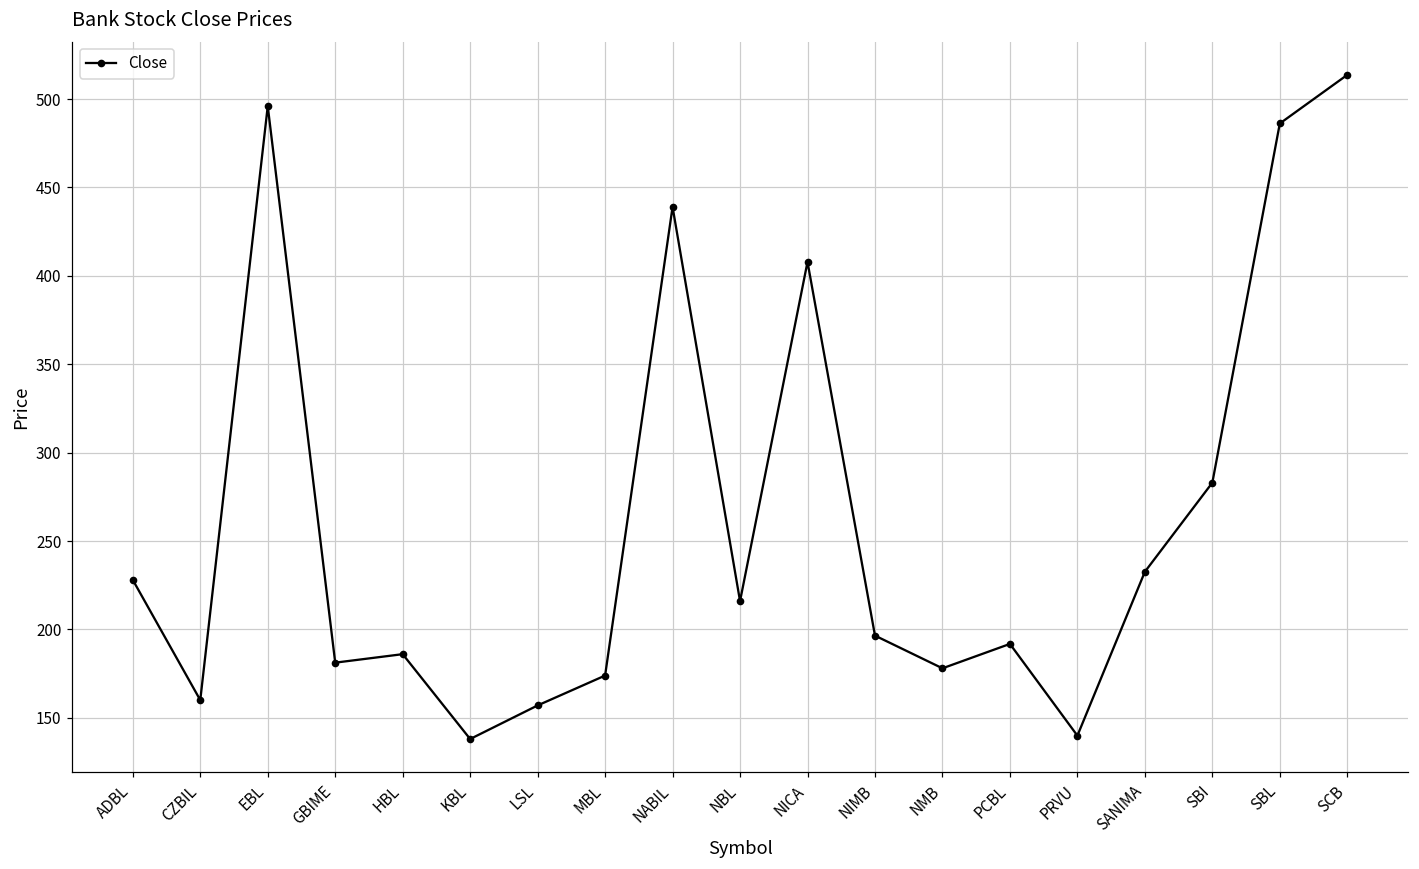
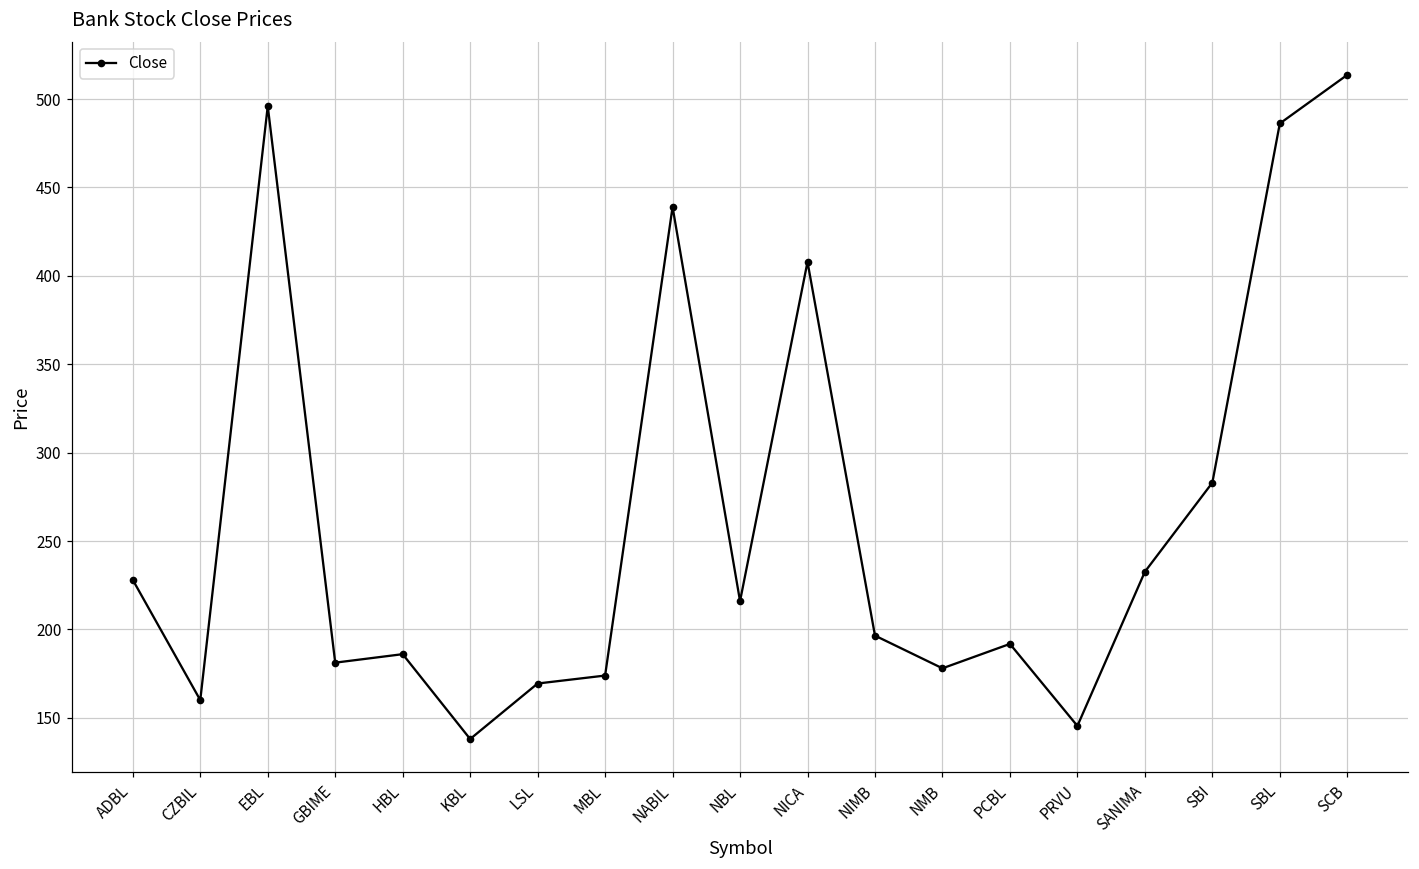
  {
    "ADBL": 228,
    "CZBIL": 160,
    "EBL": 496,
    "GBIME": 181,
    "HBL": 186,
    "KBL": 138,
-   "LSL": 157,
+   "LSL": 169,
    "MBL": 174,
    "NABIL": 439,
    "NBL": 216,
    "NICA": 408,
    "NIMB": 197,
    "NMB": 178,
    "PCBL": 192,
-   "PRVU": 140,
+   "PRVU": 145,
    "SANIMA": 233,
    "SBI": 283,
    "SBL": 486,
    "SCB": 514
  }
